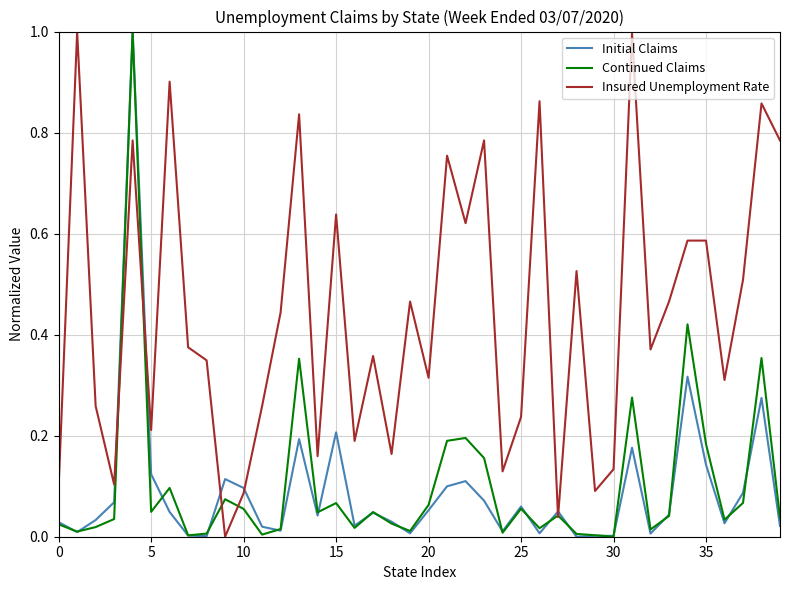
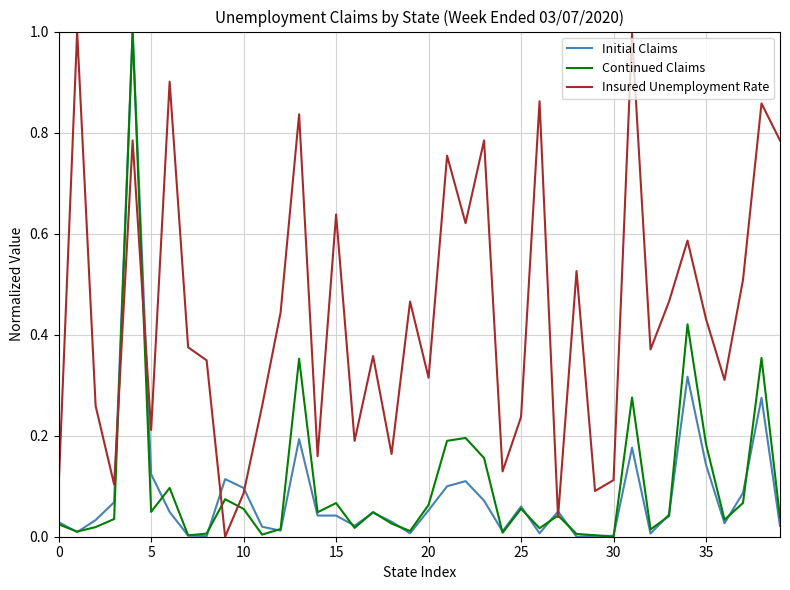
  {
    "Initial Claims": {
      "5": 0.12,
      "10": 0.10,
-     "15": 0.21,
+     "15": 0.04,
      "20": 0.05,
      "35": 0.14
    },
    "Continued Claims": {
      "5": 0.05,
      "10": 0.06,
      "15": 0.07,
      "20": 0.06,
      "35": 0.18
    },
    "Insured Unemployment Rate": {
      "0": 0.10,
      "5": 0.21,
      "10": 0.09,
      "15": 0.64,
      "20": 0.31,
      "25": 0.24,
-     "30": 0.13,
-     "35": 0.59
+     "30": 0.11,
+     "35": 0.43
    }
  }
